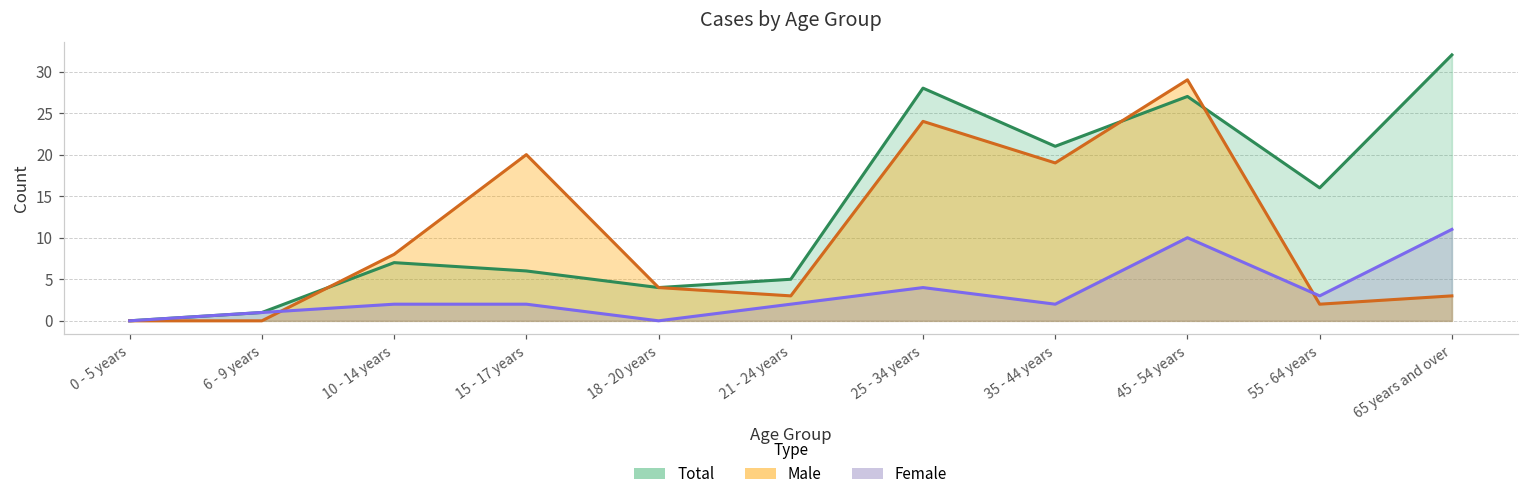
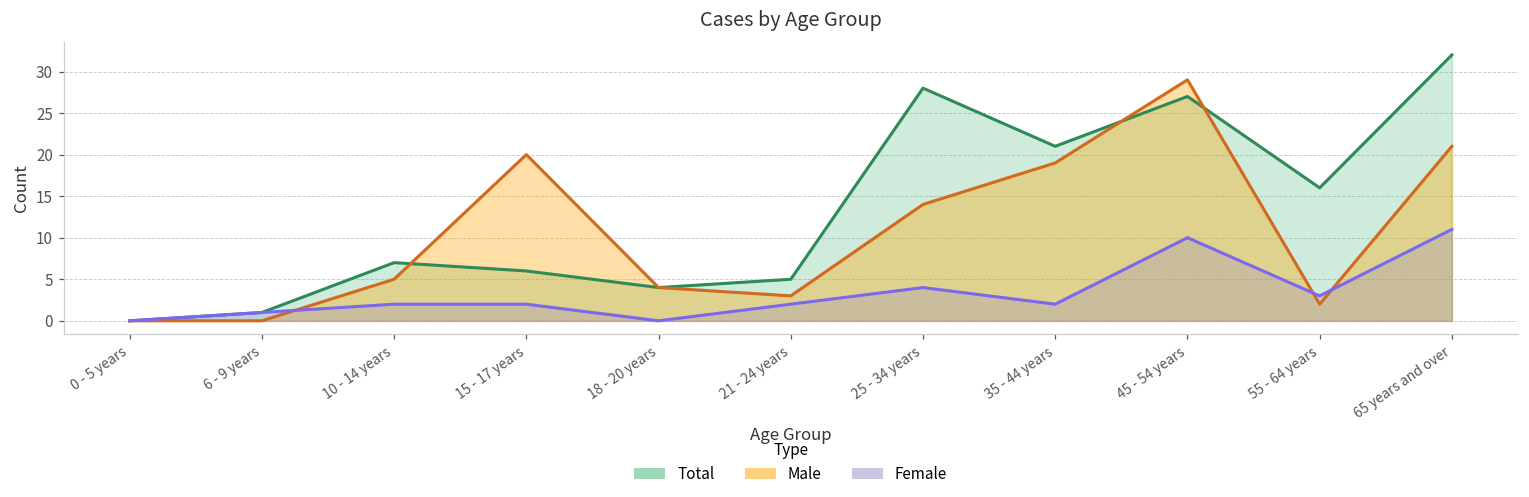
  {
    "Male": {
      "6 - 9 years": 0,
-     "10 - 14 years": 8,
+     "10 - 14 years": 5,
      "15 - 17 years": 20,
      "21 - 24 years": 3,
-     "25 - 34 years": 24,
+     "25 - 34 years": 14,
      "35 - 44 years": 19,
      "45 - 54 years": 29,
      "55 - 64 years": 2,
-     "65 years and over": 3
+     "65 years and over": 21
    }
  }
